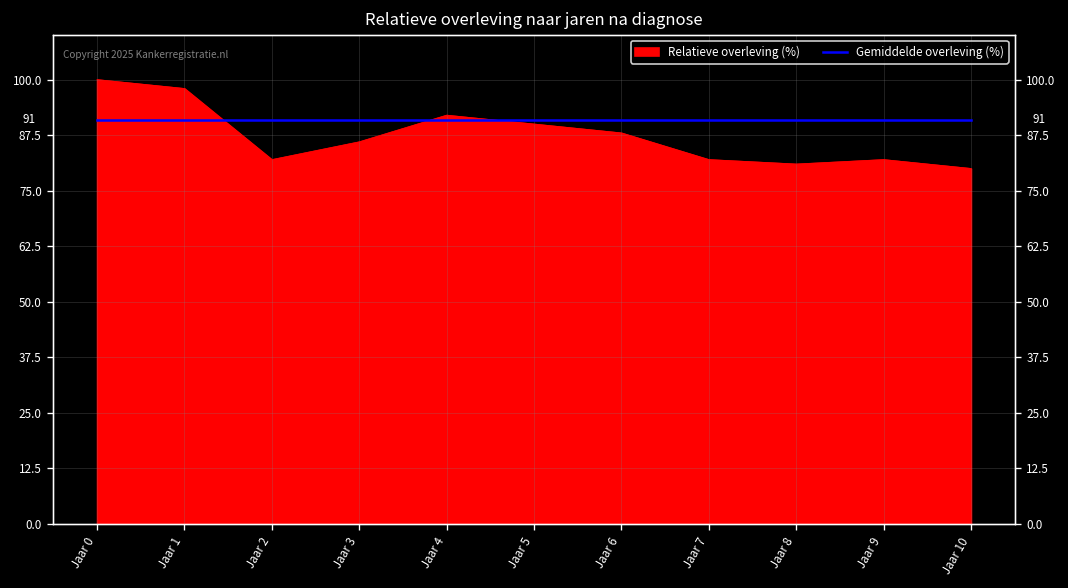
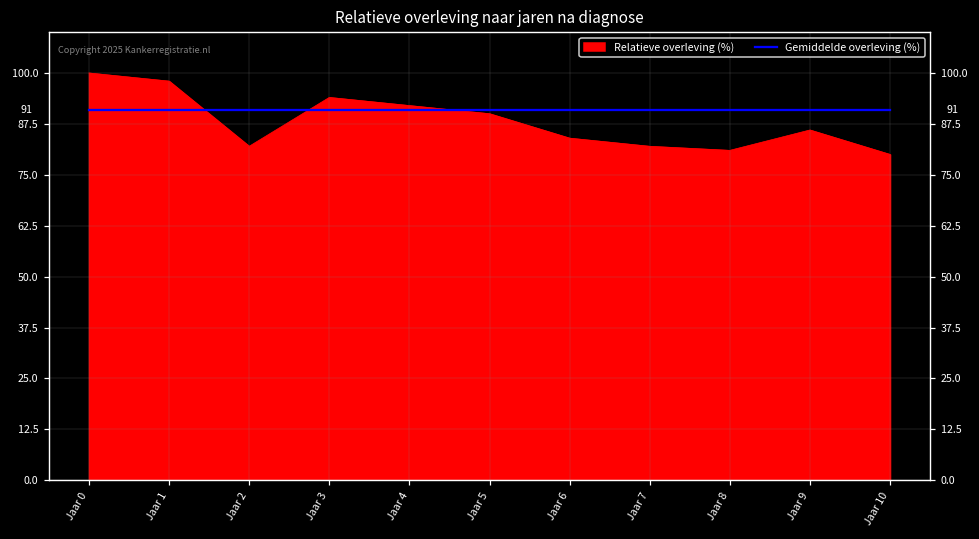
  {
    "Relatieve overleving (%)": {
      "Jaar 1": 98,
      "Jaar 2": 82,
-     "Jaar 3": 86,
+     "Jaar 3": 94,
      "Jaar 4": 92,
      "Jaar 5": 90,
-     "Jaar 6": 88,
+     "Jaar 6": 84,
      "Jaar 7": 82,
      "Jaar 8": 81,
-     "Jaar 9": 82,
+     "Jaar 9": 86,
      "Jaar 10": 80
    },
    "Gemiddelde overleving (%)": {
      "Jaar 0": 91,
      "Jaar 1": 91,
      "Jaar 2": 91,
      "Jaar 3": 91,
      "Jaar 4": 91,
      "Jaar 5": 91,
      "Jaar 6": 91,
      "Jaar 7": 91,
      "Jaar 8": 91,
      "Jaar 9": 91,
      "Jaar 10": 91
    }
  }
